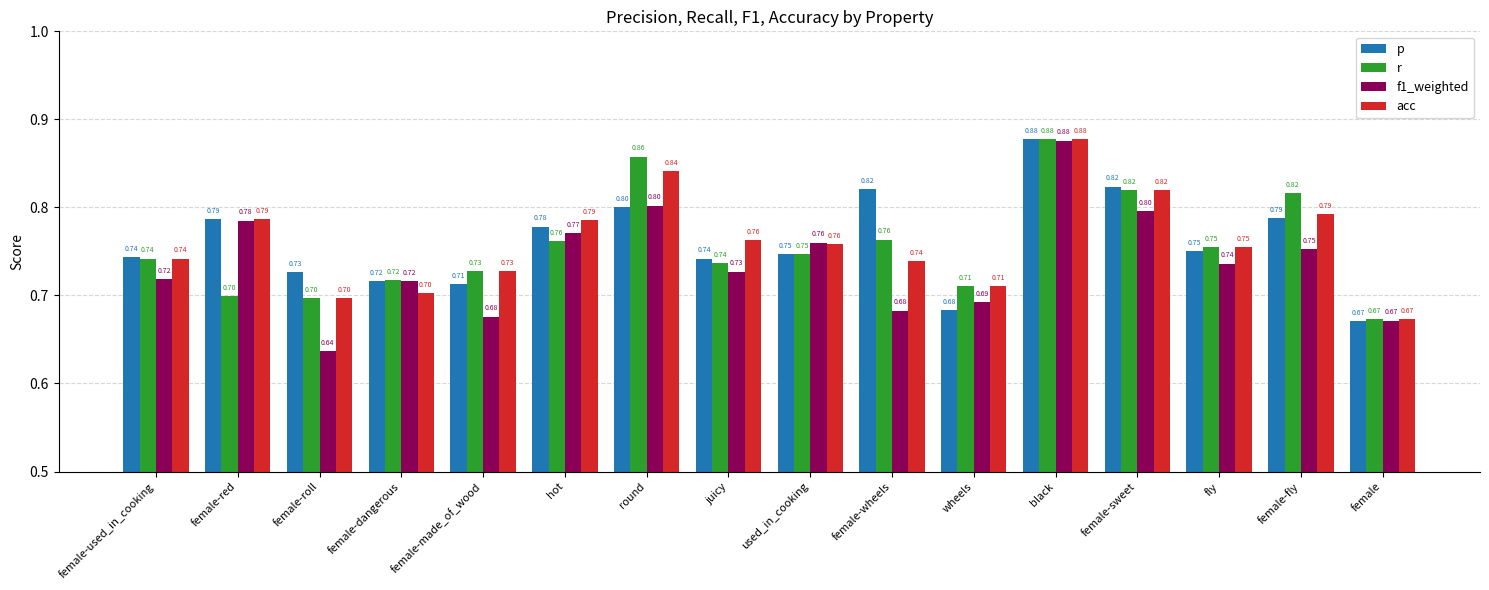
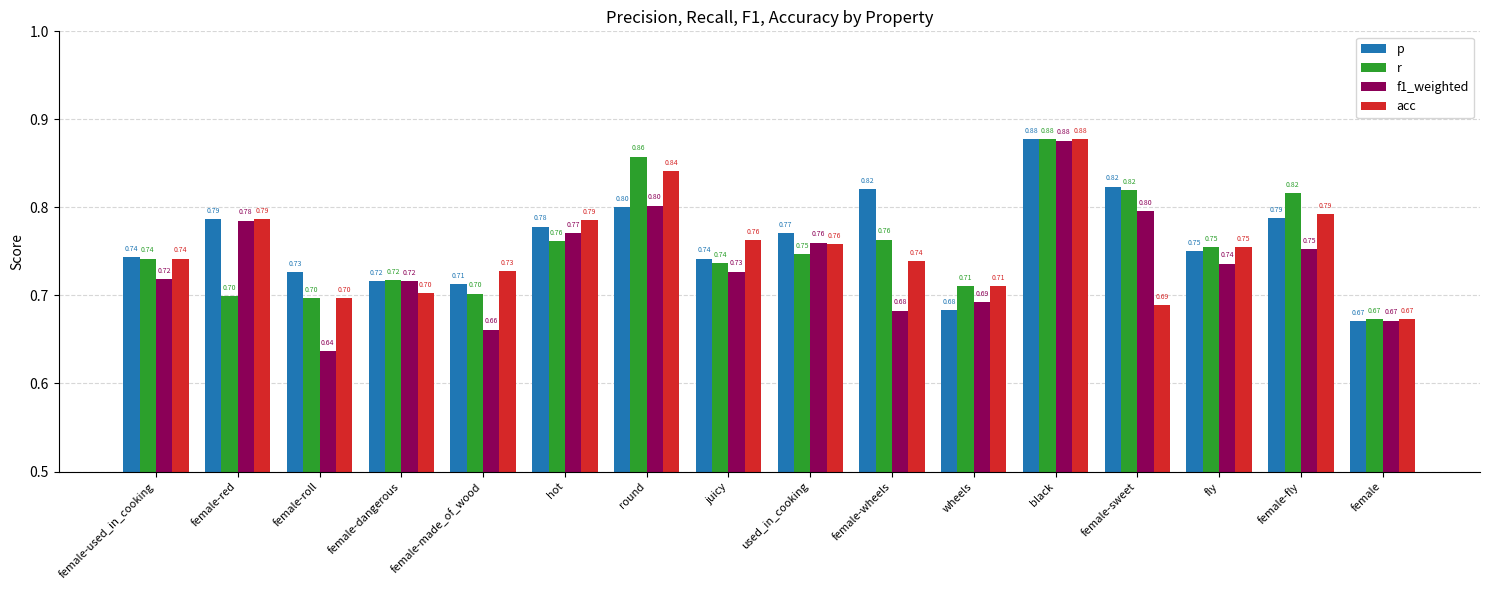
  {
    "p": {
      "female-used_in_cooking": 0.74,
      "female-red": 0.79,
      "female-roll": 0.73,
      "female-dangerous": 0.72,
      "female-made_of_wood": 0.71,
      "hot": 0.78,
      "round": 0.80,
      "juicy": 0.74,
-     "used_in_cooking": 0.75,
+     "used_in_cooking": 0.77,
      "female-wheels": 0.82,
      "wheels": 0.68,
      "black": 0.88,
      "female-sweet": 0.82,
      "fly": 0.75,
      "female-fly": 0.79,
      "female": 0.67
    },
    "r": {
      "female-used_in_cooking": 0.74,
      "female-red": 0.70,
      "female-roll": 0.70,
      "female-dangerous": 0.72,
-     "female-made_of_wood": 0.73,
+     "female-made_of_wood": 0.70,
      "hot": 0.76,
      "round": 0.86,
      "juicy": 0.74,
      "used_in_cooking": 0.75,
      "female-wheels": 0.76,
      "wheels": 0.71,
      "black": 0.88,
      "female-sweet": 0.82,
      "fly": 0.75,
      "female-fly": 0.82,
      "female": 0.67
    },
    "f1_weighted": {
      "female-used_in_cooking": 0.72,
      "female-red": 0.78,
      "female-roll": 0.64,
      "female-dangerous": 0.72,
-     "female-made_of_wood": 0.68,
+     "female-made_of_wood": 0.66,
      "hot": 0.77,
      "round": 0.80,
      "juicy": 0.73,
      "used_in_cooking": 0.76,
      "female-wheels": 0.68,
      "wheels": 0.69,
      "black": 0.88,
      "female-sweet": 0.80,
      "fly": 0.74,
      "female-fly": 0.75,
      "female": 0.67
    },
    "acc": {
      "female-used_in_cooking": 0.74,
      "female-red": 0.79,
      "female-roll": 0.70,
      "female-dangerous": 0.70,
      "female-made_of_wood": 0.73,
      "hot": 0.79,
      "round": 0.84,
      "juicy": 0.76,
      "used_in_cooking": 0.76,
      "female-wheels": 0.74,
      "wheels": 0.71,
      "black": 0.88,
-     "female-sweet": 0.82,
+     "female-sweet": 0.69,
      "fly": 0.75,
      "female-fly": 0.79,
      "female": 0.67
    }
  }
